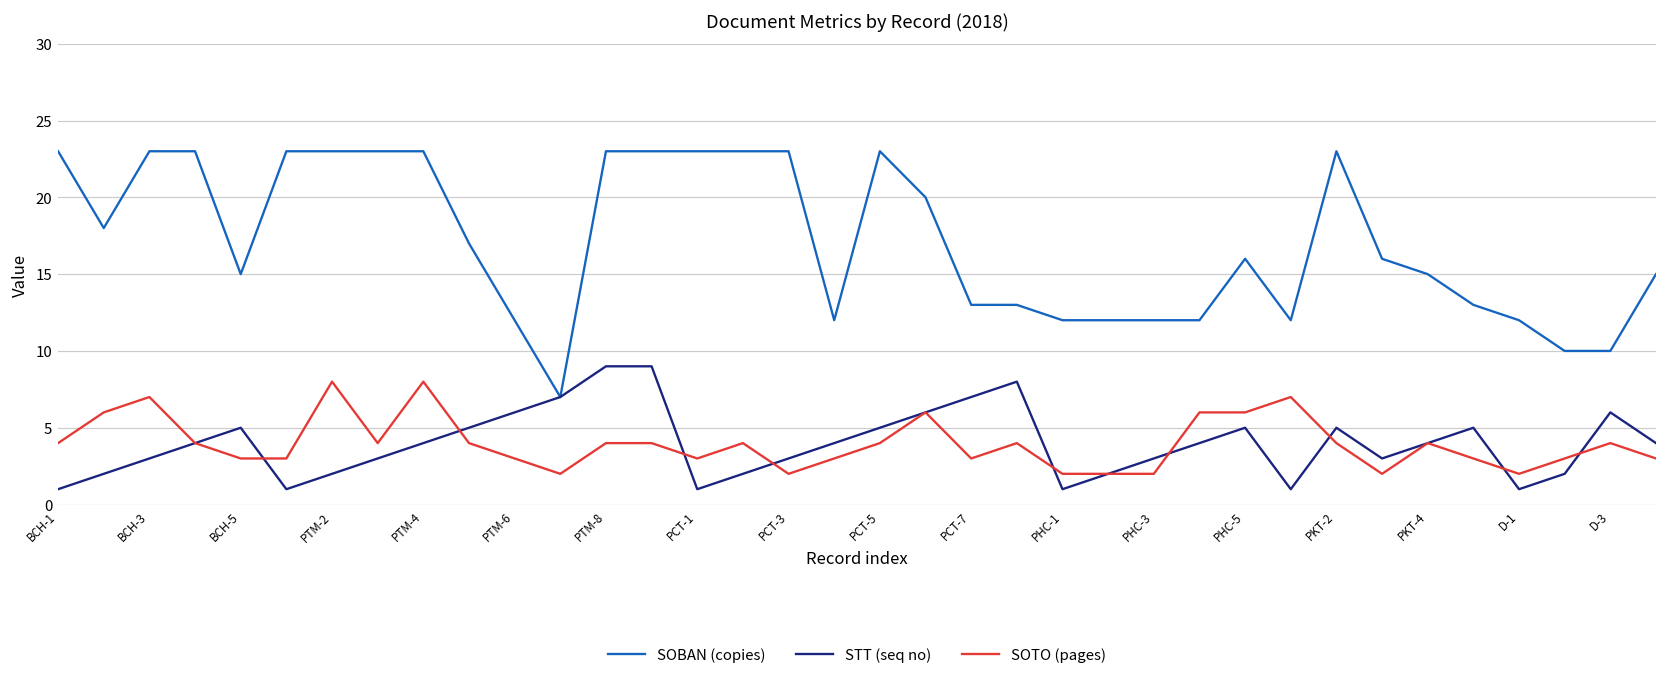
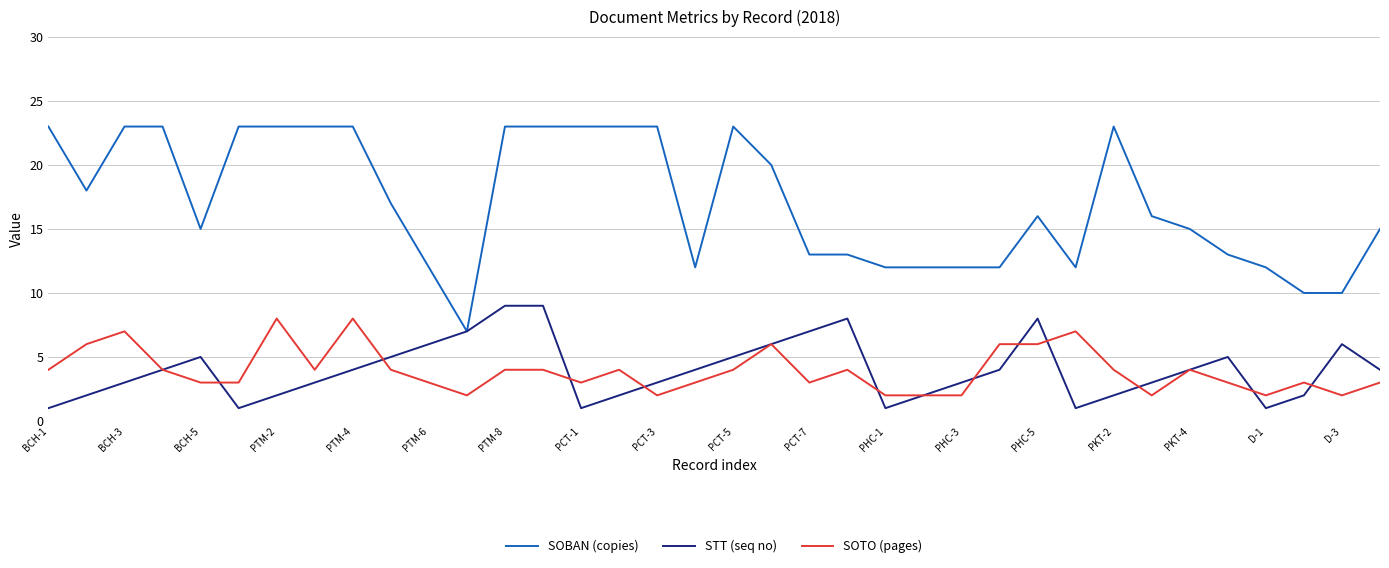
  {
    "SOBAN (copies)": {
      "BCH-1": 23,
      "BCH-3": 23,
      "BCH-5": 15,
      "PTM-2": 23,
      "PTM-4": 23,
      "PTM-6": 12,
      "PTM-8": 23,
      "PCT-1": 23,
      "PCT-3": 23,
      "PCT-5": 23,
      "PCT-7": 13,
      "PHC-1": 12,
      "PHC-3": 12,
      "PHC-5": 16,
      "PKT-2": 23,
      "PKT-4": 15,
      "D-1": 12,
      "D-3": 10
    },
    "STT (seq no)": {
      "BCH-1": 1,
      "BCH-3": 3,
      "BCH-5": 5,
      "PTM-2": 2,
      "PTM-4": 4,
      "PTM-6": 6,
      "PTM-8": 9,
      "PCT-1": 1,
      "PCT-3": 3,
      "PCT-5": 5,
      "PCT-7": 7,
      "PHC-1": 1,
      "PHC-3": 3,
-     "PHC-5": 5,
-     "PKT-2": 5,
+     "PHC-5": 8,
+     "PKT-2": 2,
      "D-1": 1,
      "D-3": 6
    },
    "SOTO (pages)": {
      "BCH-1": 4,
      "BCH-3": 7,
      "BCH-5": 3,
      "PTM-2": 8,
      "PTM-4": 8,
      "PTM-6": 3,
      "PTM-8": 4,
      "PCT-1": 3,
      "PCT-3": 2,
      "PCT-5": 4,
      "PCT-7": 3,
      "PHC-1": 2,
      "PHC-3": 2,
      "PHC-5": 6,
      "PKT-2": 4,
      "D-1": 2,
-     "D-3": 4
+     "D-3": 2
    }
  }
